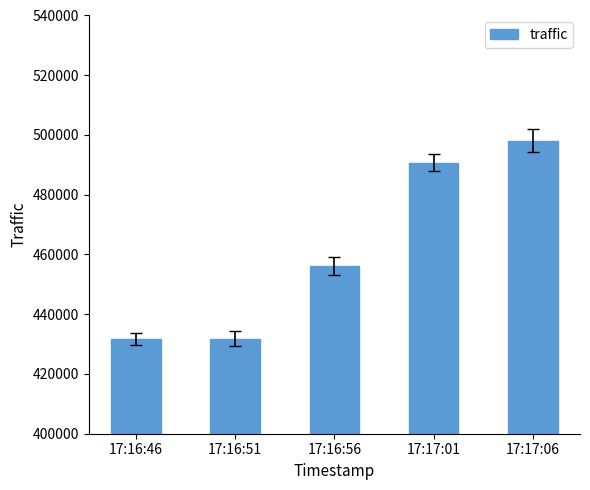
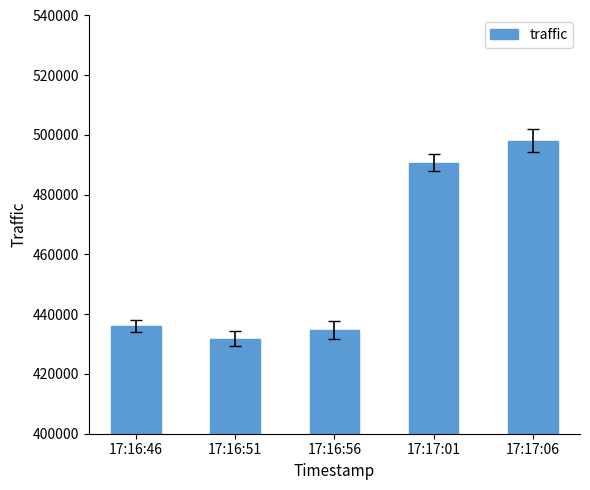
  {
    "traffic": {
-     "17:16:46": 432000,
+     "17:16:46": 436000,
      "17:16:51": 432000,
-     "17:16:56": 456000,
+     "17:16:56": 435000,
      "17:17:01": 491000,
      "17:17:06": 498000
    }
  }
